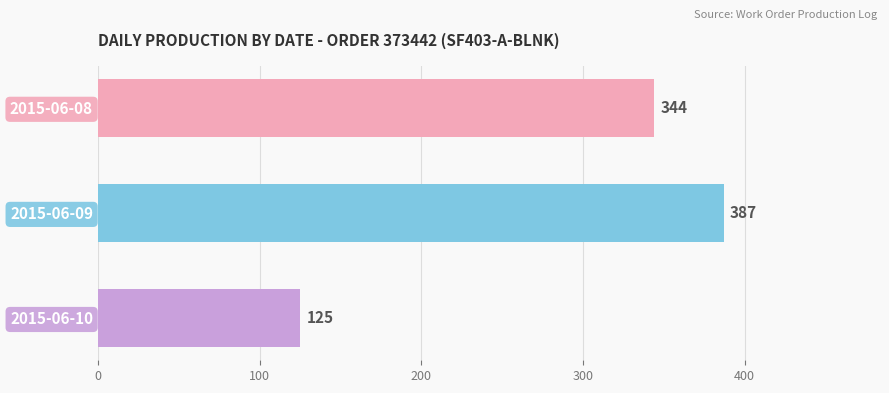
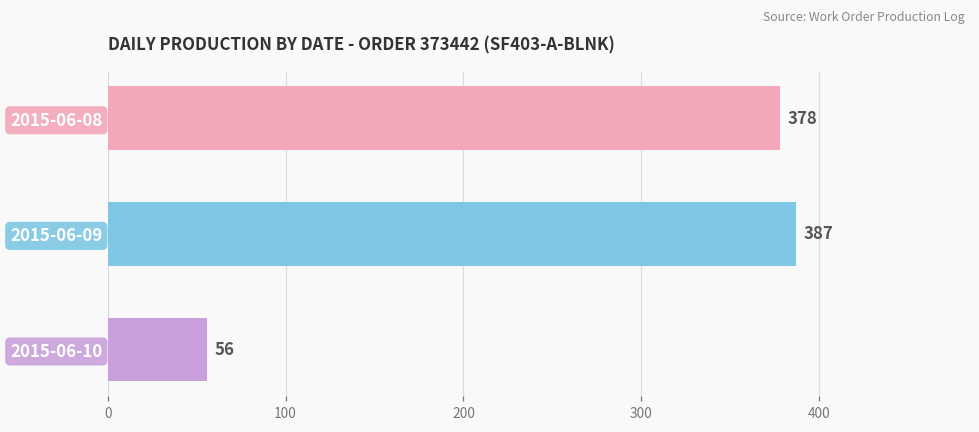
  {
-   "2015-06-08": 344,
+   "2015-06-08": 378,
    "2015-06-09": 387,
-   "2015-06-10": 125
+   "2015-06-10": 56
  }
